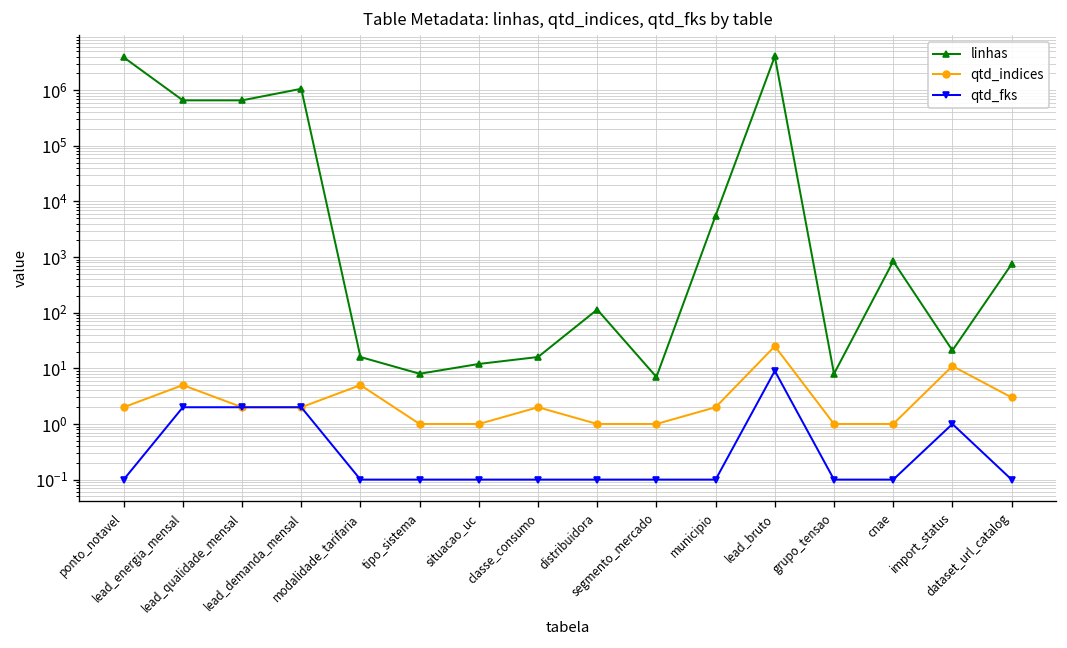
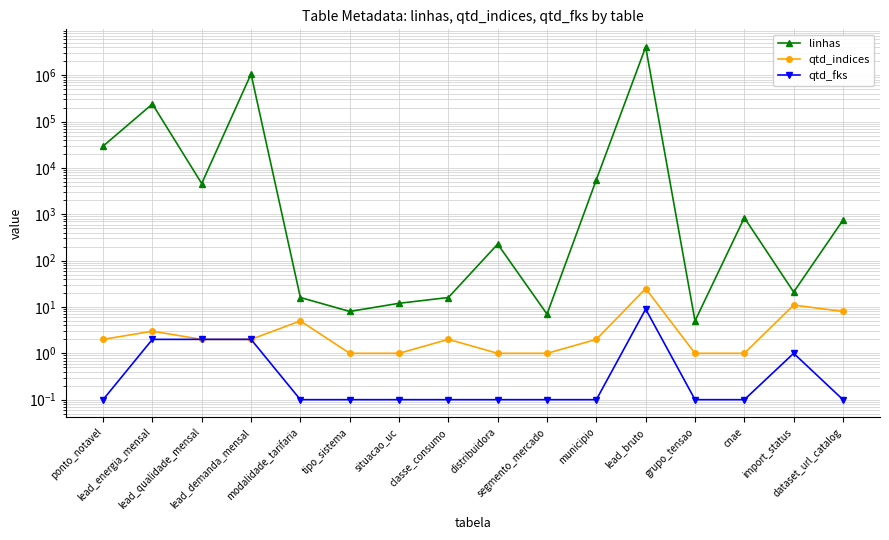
  {
    "linhas": {
-     "ponto_notavel": 4000000,
-     "lead_energia_mensal": 700000,
-     "lead_qualidade_mensal": 700000,
+     "ponto_notavel": 30000,
+     "lead_energia_mensal": 200000,
+     "lead_qualidade_mensal": 5000,
      "lead_demanda_mensal": 1100000,
      "modalidade_tarifaria": 16,
      "tipo_sistema": 8,
      "situacao_uc": 12,
      "classe_consumo": 16,
-     "distribuidora": 110,
+     "distribuidora": 200,
      "segmento_mercado": 7,
      "municipio": 6000,
      "lead_bruto": 4000000,
-     "grupo_tensao": 8,
+     "grupo_tensao": 5,
      "cnae": 800,
      "import_status": 20,
      "dataset_url_catalog": 700
    },
    "qtd_indices": {
      "ponto_notavel": 2,
-     "lead_energia_mensal": 5,
+     "lead_energia_mensal": 3,
      "modalidade_tarifaria": 5,
      "tipo_sistema": 1,
      "situacao_uc": 1,
      "classe_consumo": 2,
      "distribuidora": 1,
      "segmento_mercado": 1,
      "municipio": 2,
      "lead_bruto": 30,
      "grupo_tensao": 1,
      "cnae": 1,
      "import_status": 11,
-     "dataset_url_catalog": 3
+     "dataset_url_catalog": 8
    },
    "qtd_fks": {
      "ponto_notavel": 0.10,
      "lead_energia_mensal": 2,
      "modalidade_tarifaria": 0.10,
      "tipo_sistema": 0.10,
      "situacao_uc": 0.10,
      "classe_consumo": 0.10,
      "distribuidora": 0.10,
      "segmento_mercado": 0.10,
      "municipio": 0.10,
      "lead_bruto": 9,
      "grupo_tensao": 0.10,
      "cnae": 0.10,
      "import_status": 1,
      "dataset_url_catalog": 0.10
    }
  }
